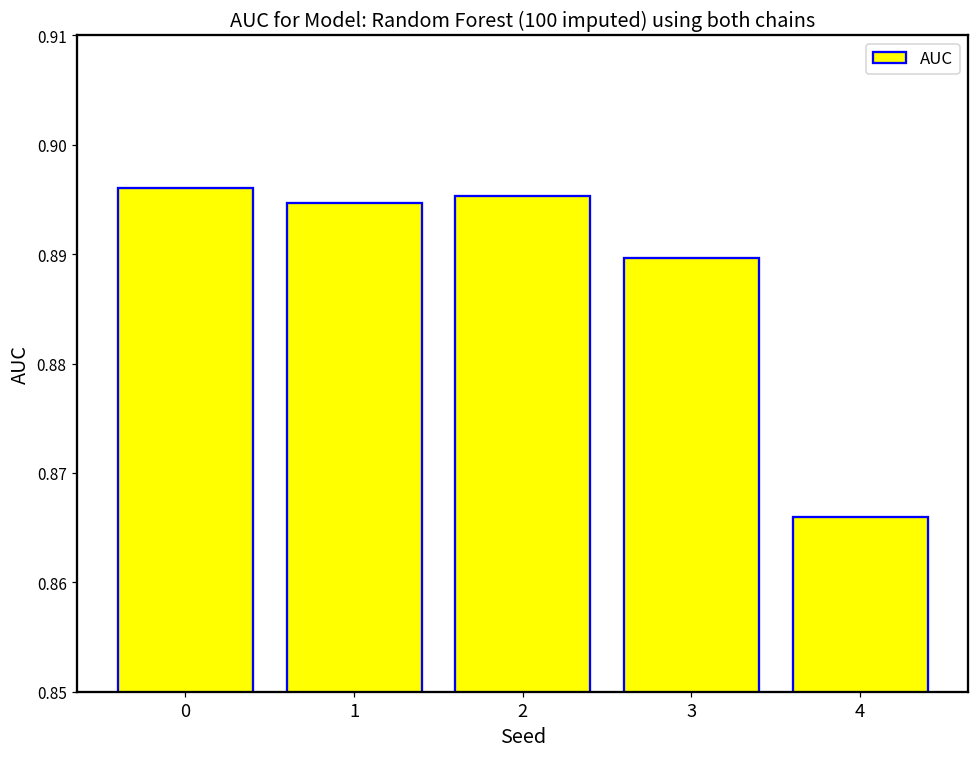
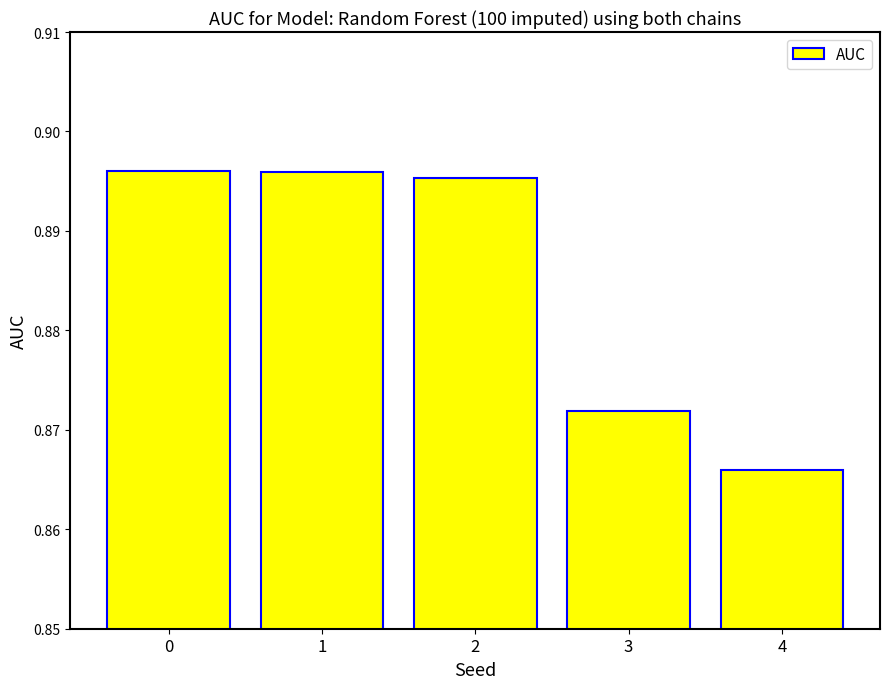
  {
    "0": 0.896,
-   "1": 0.895,
+   "1": 0.896,
    "2": 0.895,
-   "3": 0.890,
+   "3": 0.872,
    "4": 0.866
  }
